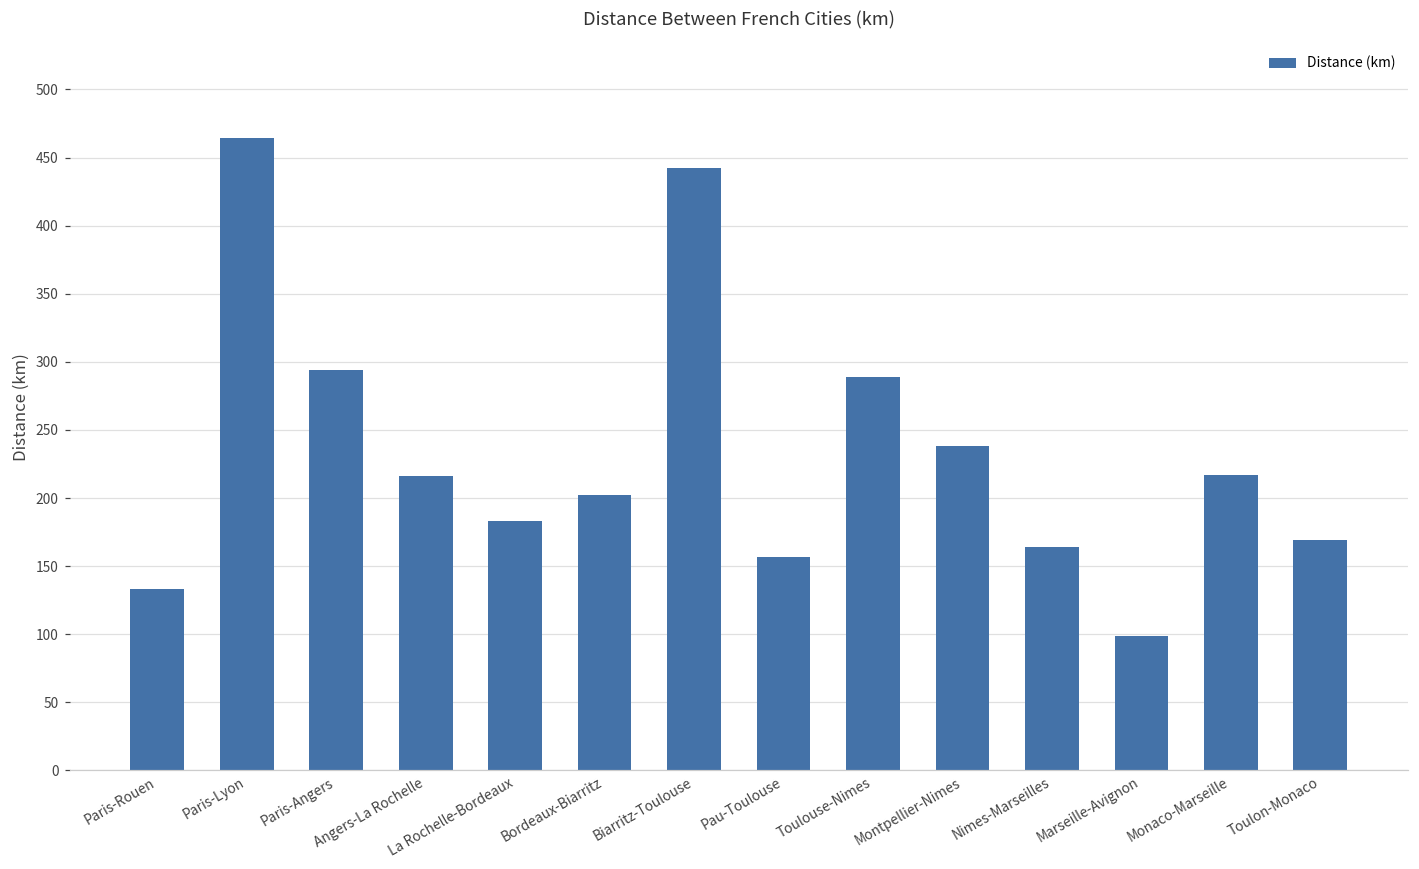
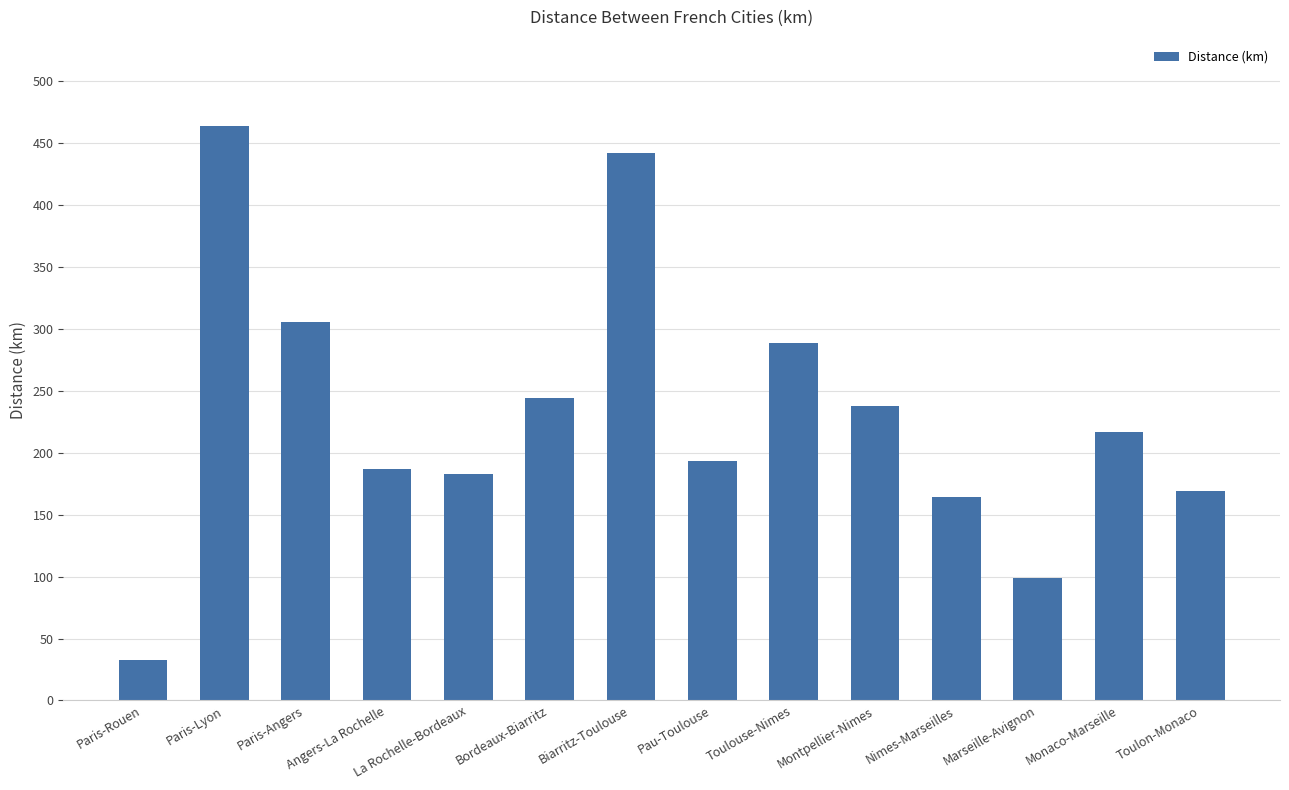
  {
-   "Paris-Rouen": 133,
+   "Paris-Rouen": 33,
    "Paris-Lyon": 464,
-   "Paris-Angers": 294,
-   "Angers-La Rochelle": 216,
+   "Paris-Angers": 306,
+   "Angers-La Rochelle": 187,
    "La Rochelle-Bordeaux": 183,
-   "Bordeaux-Biarritz": 202,
+   "Bordeaux-Biarritz": 244,
    "Biarritz-Toulouse": 442,
-   "Pau-Toulouse": 157,
+   "Pau-Toulouse": 193,
    "Toulouse-Nimes": 289,
    "Montpellier-Nimes": 238,
    "Nimes-Marseilles": 164,
    "Marseille-Avignon": 99,
    "Monaco-Marseille": 217,
    "Toulon-Monaco": 169
  }
